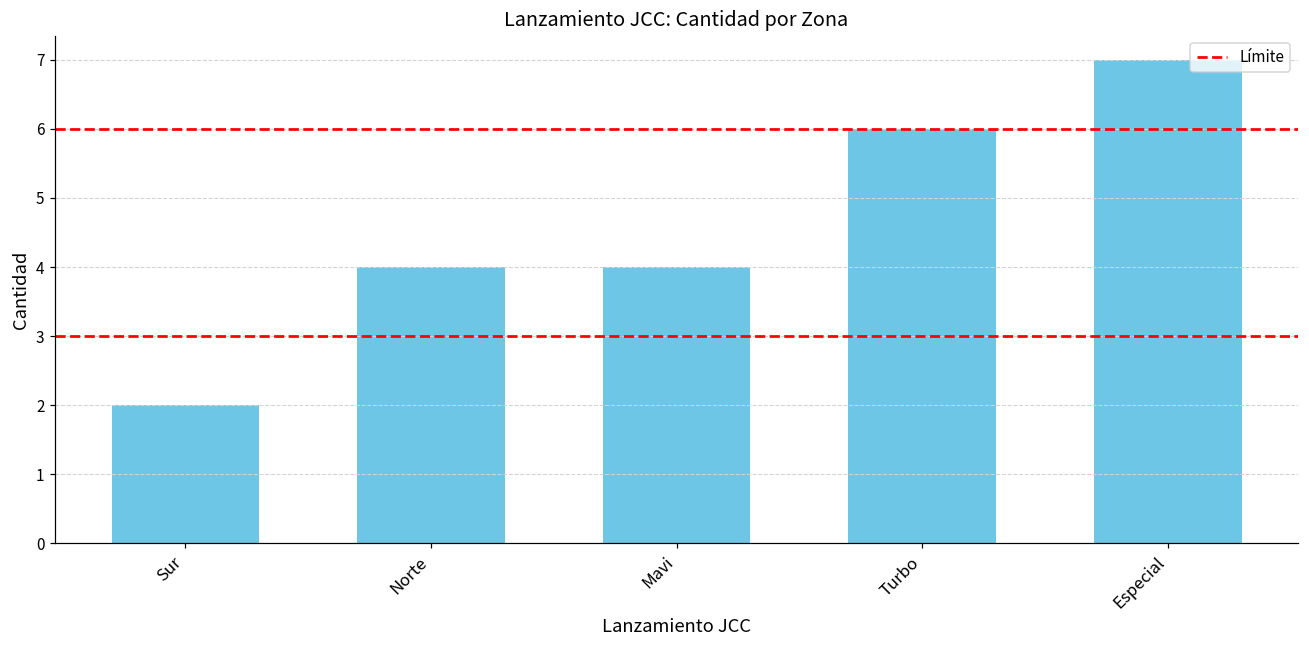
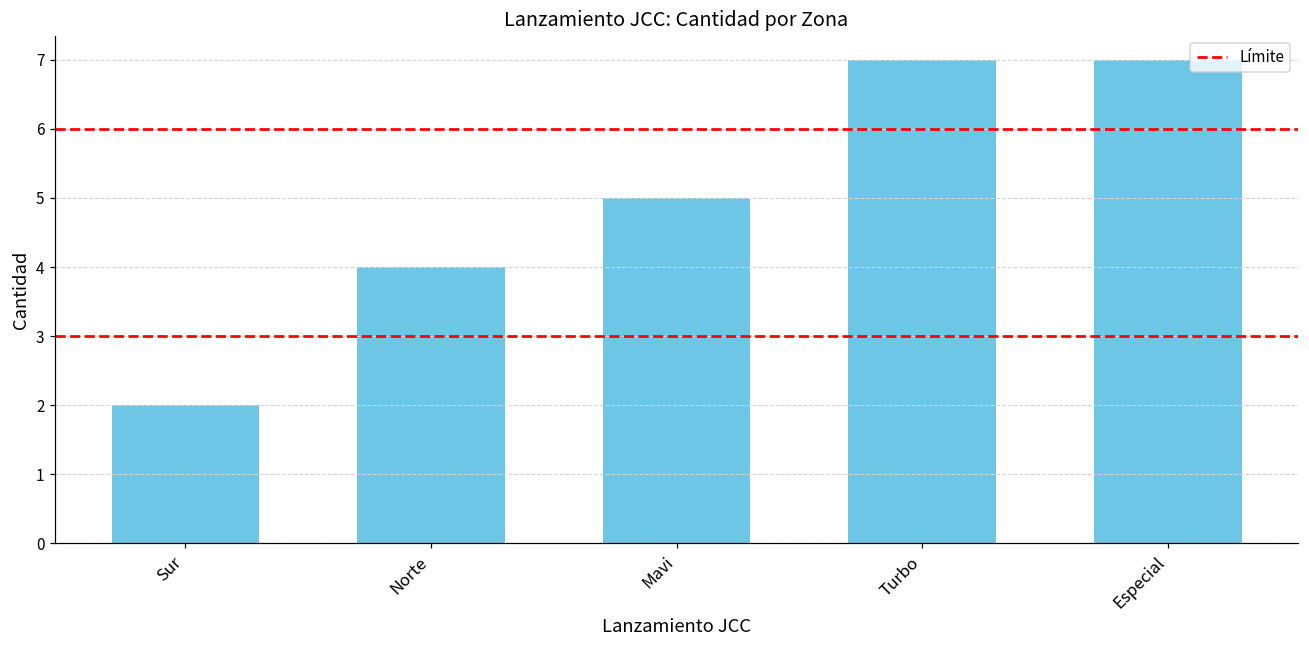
  {
    "Sur": 2,
    "Norte": 4,
-   "Mavi": 4,
-   "Turbo": 6,
+   "Mavi": 5,
+   "Turbo": 7,
    "Especial": 7
  }
